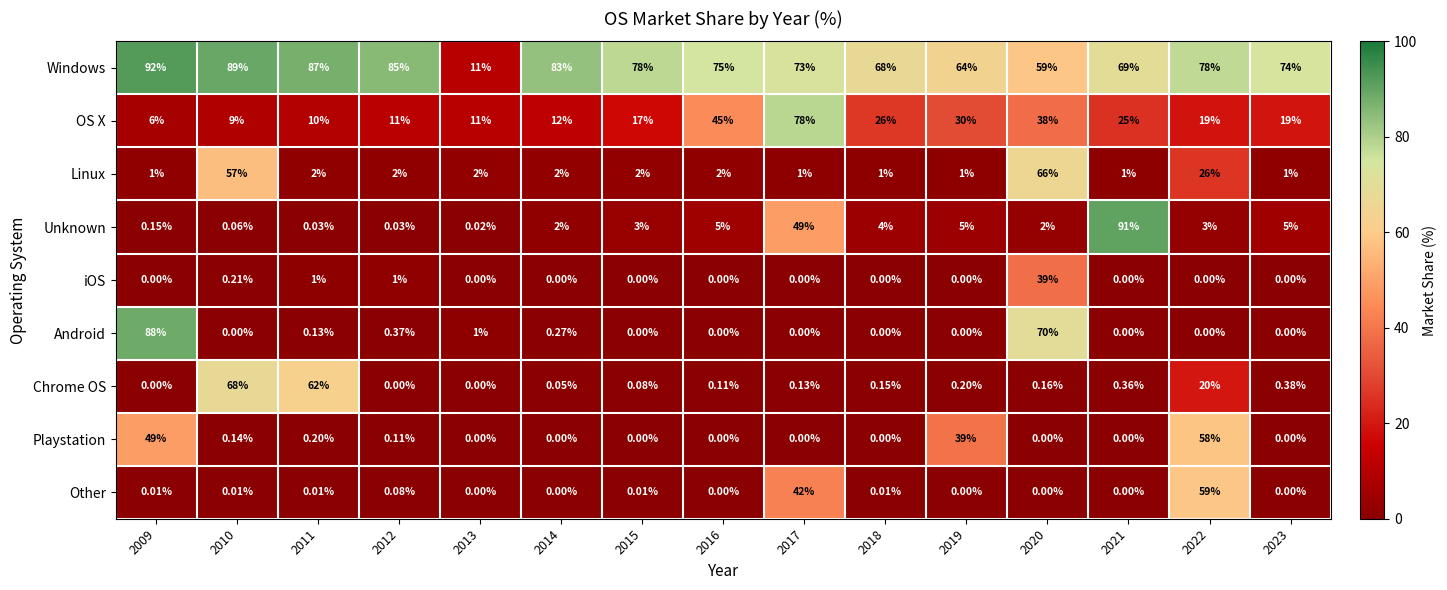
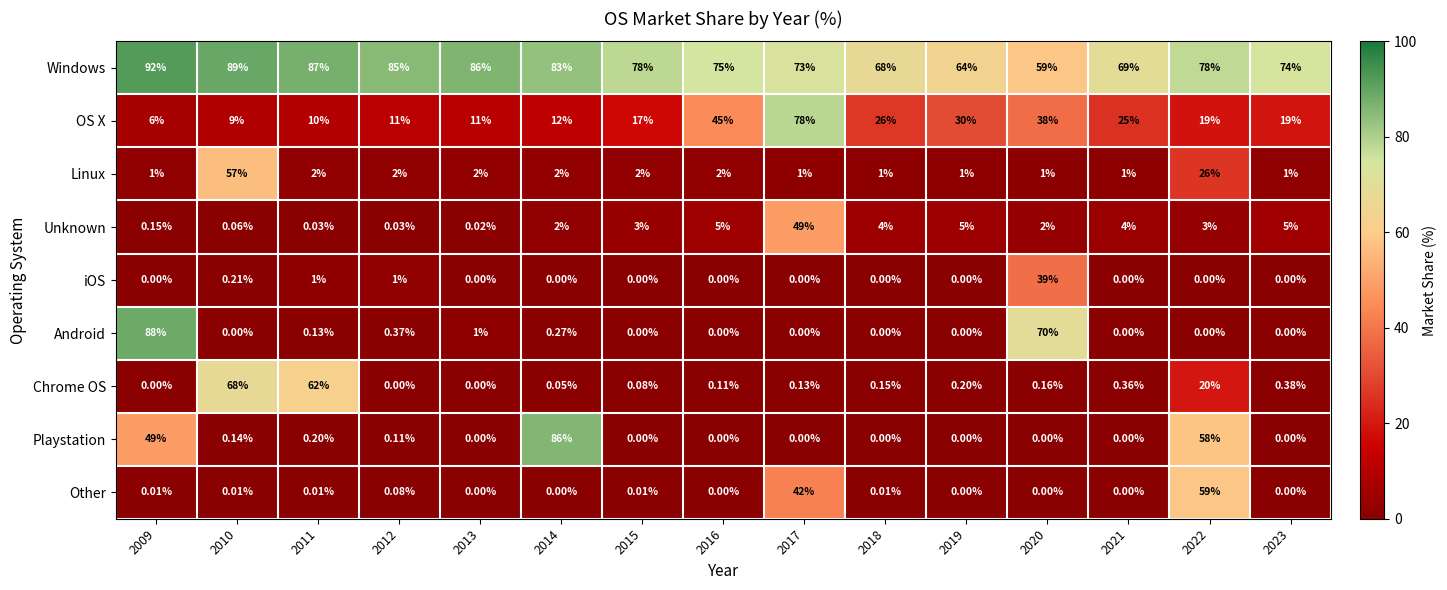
  {
    "Windows": {
      "2009": "92%",
      "2010": "89%",
      "2011": "87%",
      "2012": "85%",
-     "2013": "11%",
+     "2013": "86%",
      "2014": "83%",
      "2015": "78%",
      "2016": "75%",
      "2017": "73%",
      "2018": "68%",
      "2019": "64%",
      "2020": "59%",
      "2021": "69%",
      "2022": "78%",
      "2023": "74%"
    },
    "OS X": {
      "2009": "6%",
      "2010": "9%",
      "2011": "10%",
      "2012": "11%",
      "2013": "11%",
      "2014": "12%",
      "2015": "17%",
      "2016": "45%",
      "2017": "78%",
      "2018": "26%",
      "2019": "30%",
      "2020": "38%",
      "2021": "25%",
      "2022": "19%",
      "2023": "19%"
    },
    "Linux": {
      "2009": "1%",
      "2010": "57%",
      "2011": "2%",
      "2012": "2%",
      "2013": "2%",
      "2014": "2%",
      "2015": "2%",
      "2016": "2%",
      "2017": "1%",
      "2018": "1%",
      "2019": "1%",
-     "2020": "66%",
+     "2020": "1%",
      "2021": "1%",
      "2022": "26%",
      "2023": "1%"
    },
    "Unknown": {
      "2009": "0.15%",
      "2010": "0.06%",
      "2011": "0.03%",
      "2012": "0.03%",
      "2013": "0.02%",
      "2014": "2%",
      "2015": "3%",
      "2016": "5%",
      "2017": "49%",
      "2018": "4%",
      "2019": "5%",
      "2020": "2%",
-     "2021": "91%",
+     "2021": "4%",
      "2022": "3%",
      "2023": "5%"
    },
    "iOS": {
      "2009": "0.00%",
      "2010": "0.21%",
      "2011": "1%",
      "2012": "1%",
      "2013": "0.00%",
      "2014": "0.00%",
      "2015": "0.00%",
      "2016": "0.00%",
      "2017": "0.00%",
      "2018": "0.00%",
      "2019": "0.00%",
      "2020": "39%",
      "2021": "0.00%",
      "2022": "0.00%",
      "2023": "0.00%"
    },
    "Android": {
      "2009": "88%",
      "2010": "0.00%",
      "2011": "0.13%",
      "2012": "0.37%",
      "2013": "1%",
      "2014": "0.27%",
      "2015": "0.00%",
      "2016": "0.00%",
      "2017": "0.00%",
      "2018": "0.00%",
      "2019": "0.00%",
      "2020": "70%",
      "2021": "0.00%",
      "2022": "0.00%",
      "2023": "0.00%"
    },
    "Chrome OS": {
      "2009": "0.00%",
      "2010": "68%",
      "2011": "62%",
      "2012": "0.00%",
      "2013": "0.00%",
      "2014": "0.05%",
      "2015": "0.08%",
      "2016": "0.11%",
      "2017": "0.13%",
      "2018": "0.15%",
      "2019": "0.20%",
      "2020": "0.16%",
      "2021": "0.36%",
      "2022": "20%",
      "2023": "0.38%"
    },
    "Playstation": {
      "2009": "49%",
      "2010": "0.14%",
      "2011": "0.20%",
      "2012": "0.11%",
      "2013": "0.00%",
-     "2014": "0.00%",
+     "2014": "86%",
      "2015": "0.00%",
      "2016": "0.00%",
      "2017": "0.00%",
      "2018": "0.00%",
-     "2019": "39%",
+     "2019": "0.00%",
      "2020": "0.00%",
      "2021": "0.00%",
      "2022": "58%",
      "2023": "0.00%"
    },
    "Other": {
      "2009": "0.01%",
      "2010": "0.01%",
      "2011": "0.01%",
      "2012": "0.08%",
      "2013": "0.00%",
      "2014": "0.00%",
      "2015": "0.01%",
      "2016": "0.00%",
      "2017": "42%",
      "2018": "0.01%",
      "2019": "0.00%",
      "2020": "0.00%",
      "2021": "0.00%",
      "2022": "59%",
      "2023": "0.00%"
    }
  }
